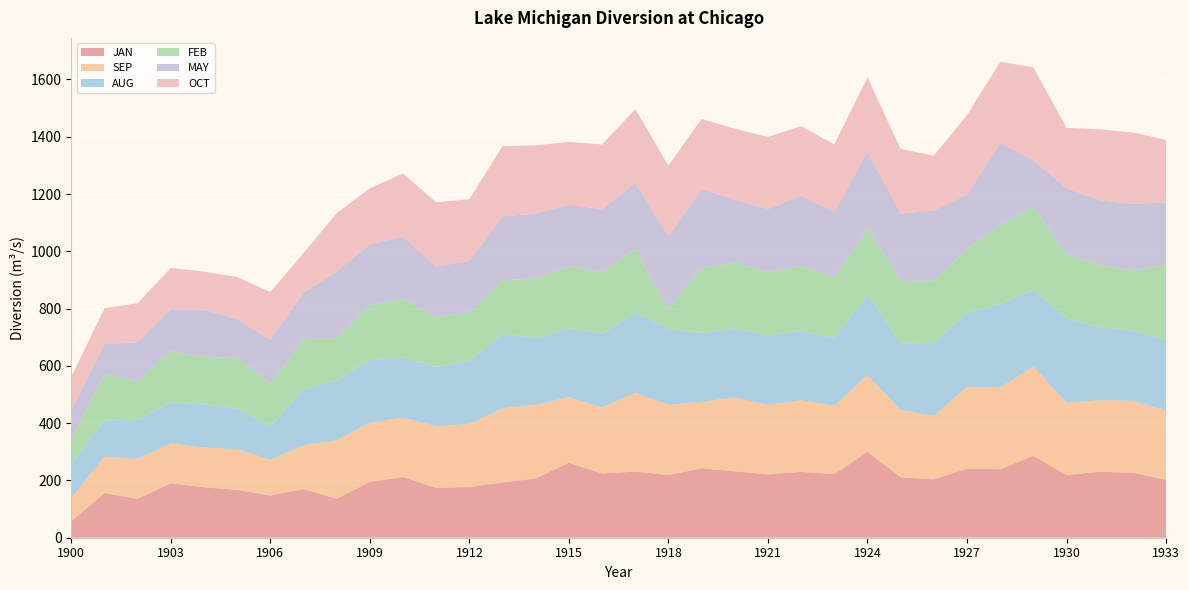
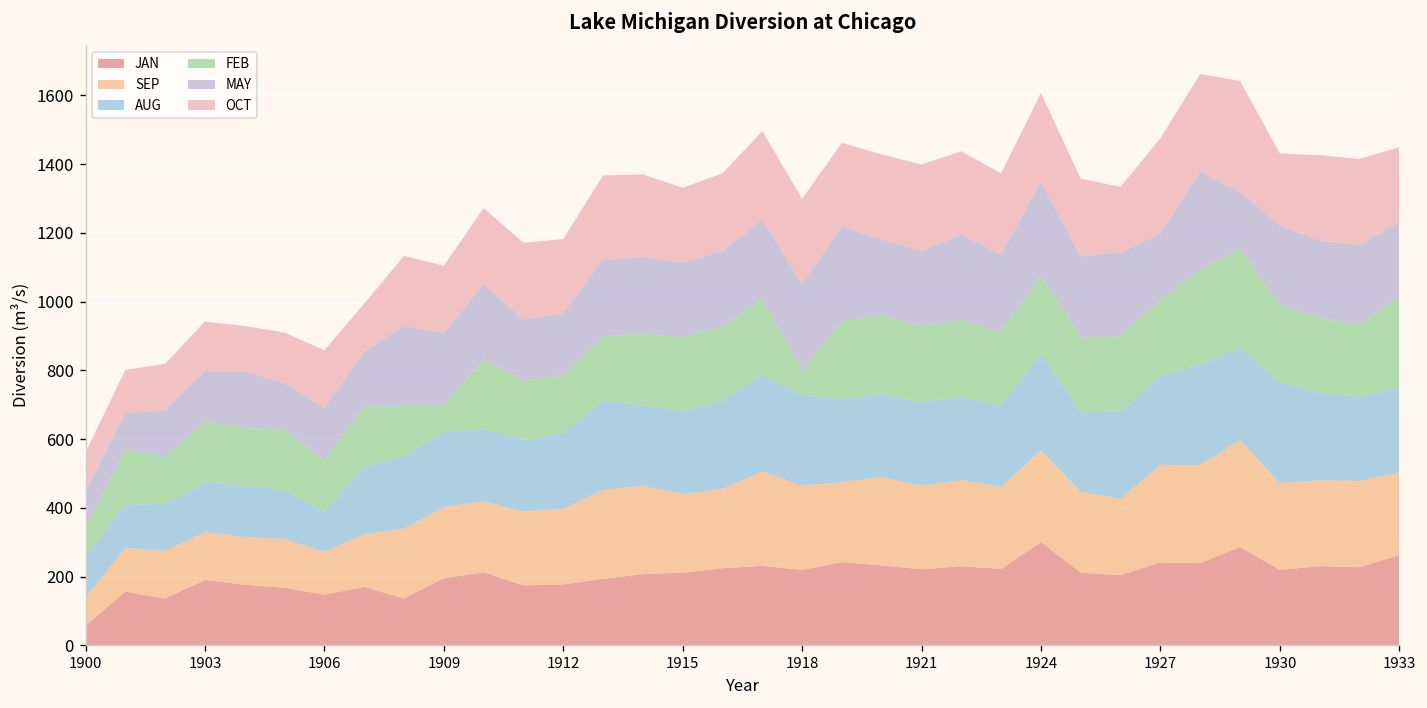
  {
    "JAN": {
      "1900": 60,
      "1903": 190,
      "1906": 150,
      "1909": 200,
      "1912": 180,
-     "1915": 260,
+     "1915": 210,
      "1918": 220,
      "1921": 220,
      "1924": 300,
      "1927": 240,
      "1930": 220,
-     "1933": 200
+     "1933": 260
    },
    "FEB": {
      "1900": 80,
      "1903": 180,
      "1906": 150,
-     "1909": 190,
+     "1909": 80,
      "1912": 170,
      "1915": 220,
      "1918": 70,
      "1921": 220,
      "1924": 230,
      "1927": 220,
      "1930": 220,
      "1933": 260
    }
  }
